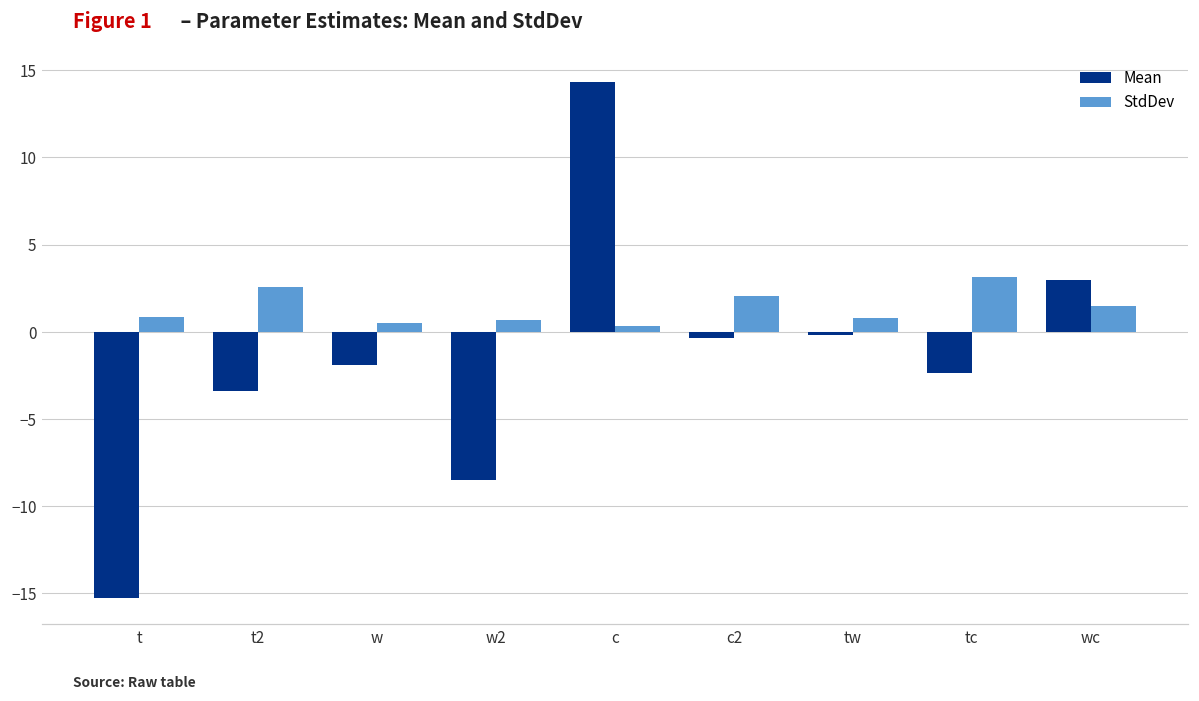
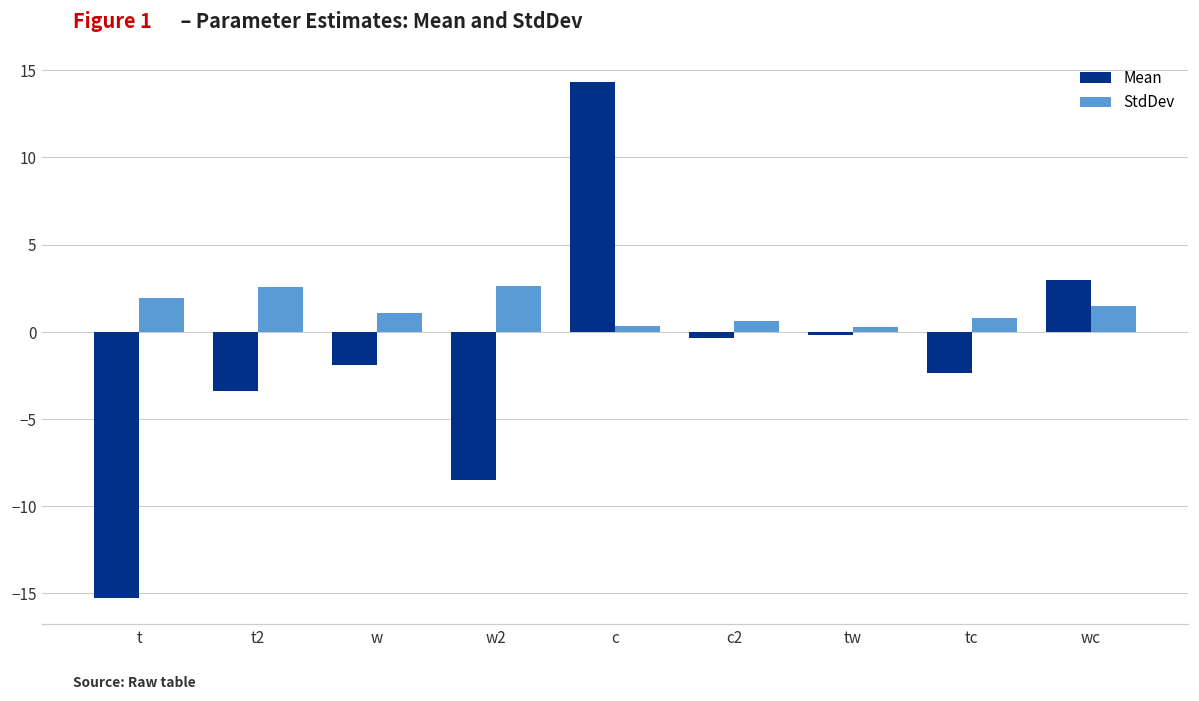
  {
    "Mean": {
      "t": -15.3,
      "t2": -3.4,
      "w": -1.9,
      "w2": -8.5,
      "c": 14.3,
      "c2": -0.3,
      "tw": -0.2,
      "tc": -2.4,
      "wc": 3.0
    },
    "StdDev": {
-     "t": 0.8,
+     "t": 1.9,
      "t2": 2.6,
-     "w": 0.5,
-     "w2": 0.7,
+     "w": 1.1,
+     "w2": 2.6,
      "c": 0.3,
-     "c2": 2.1,
-     "tw": 0.8,
-     "tc": 3.2,
+     "c2": 0.6,
+     "tw": 0.3,
+     "tc": 0.8,
      "wc": 1.5
    }
  }
